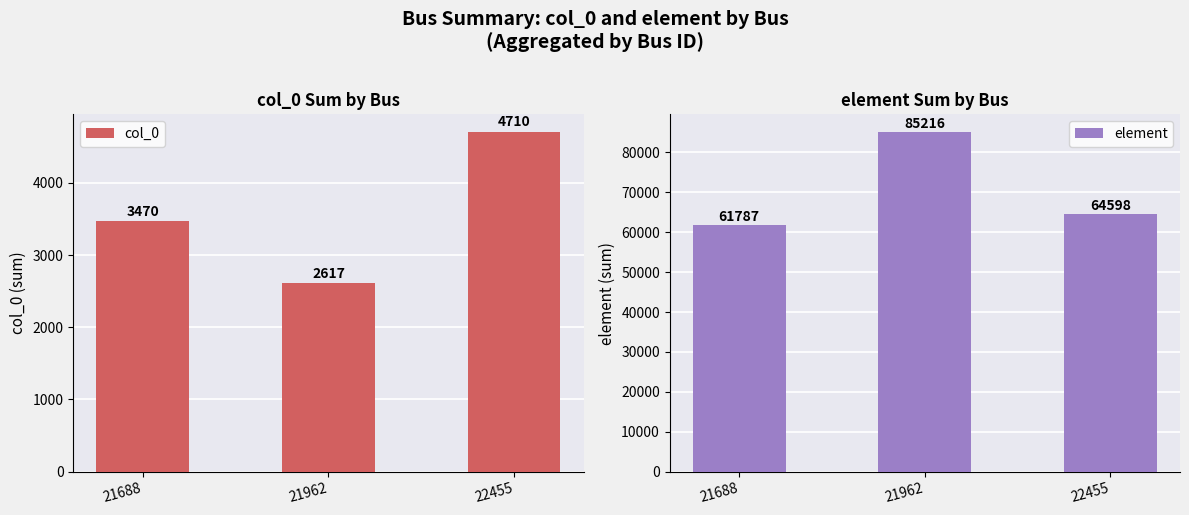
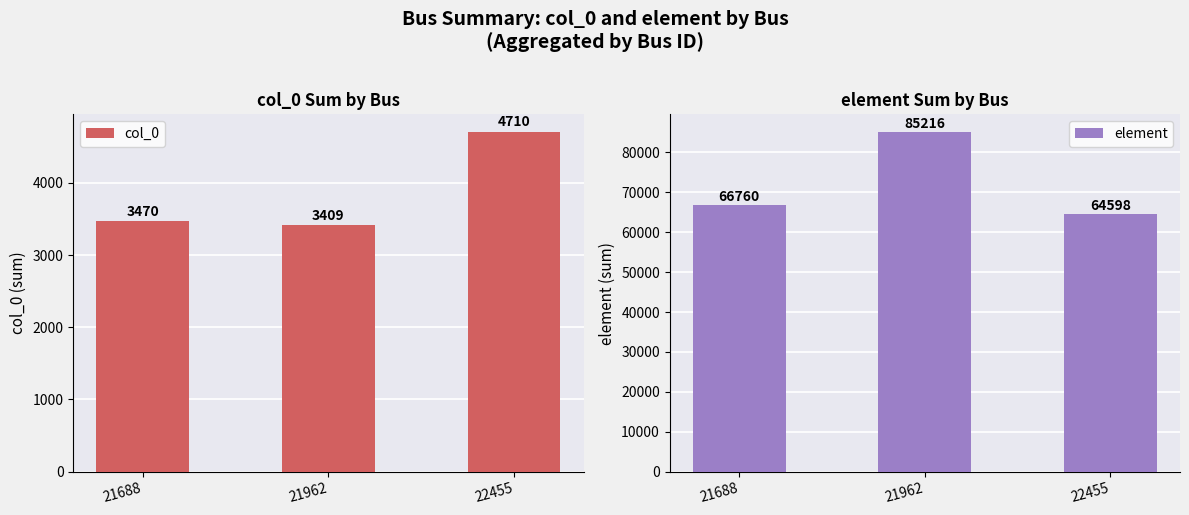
  {
    "col_0 Sum by Bus": {
      "21688": 3470,
-     "21962": 2617,
+     "21962": 3409,
      "22455": 4710
    },
    "element Sum by Bus": {
-     "21688": 61787,
+     "21688": 66760,
      "21962": 85216,
      "22455": 64598
    }
  }
